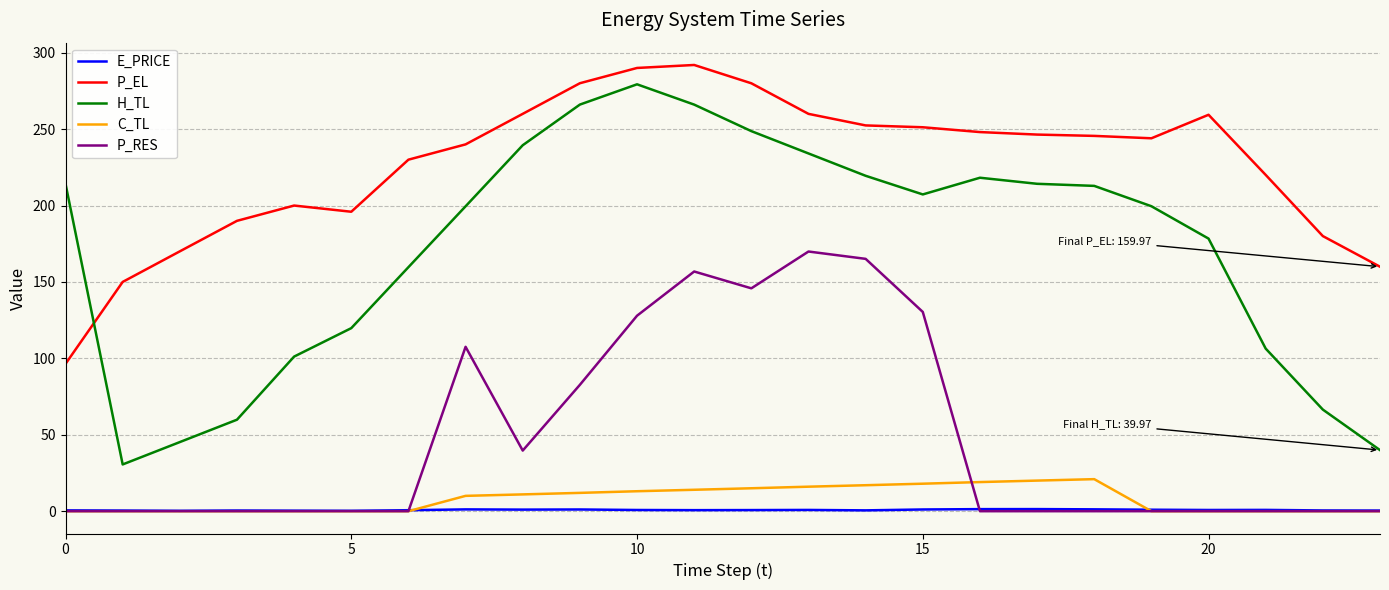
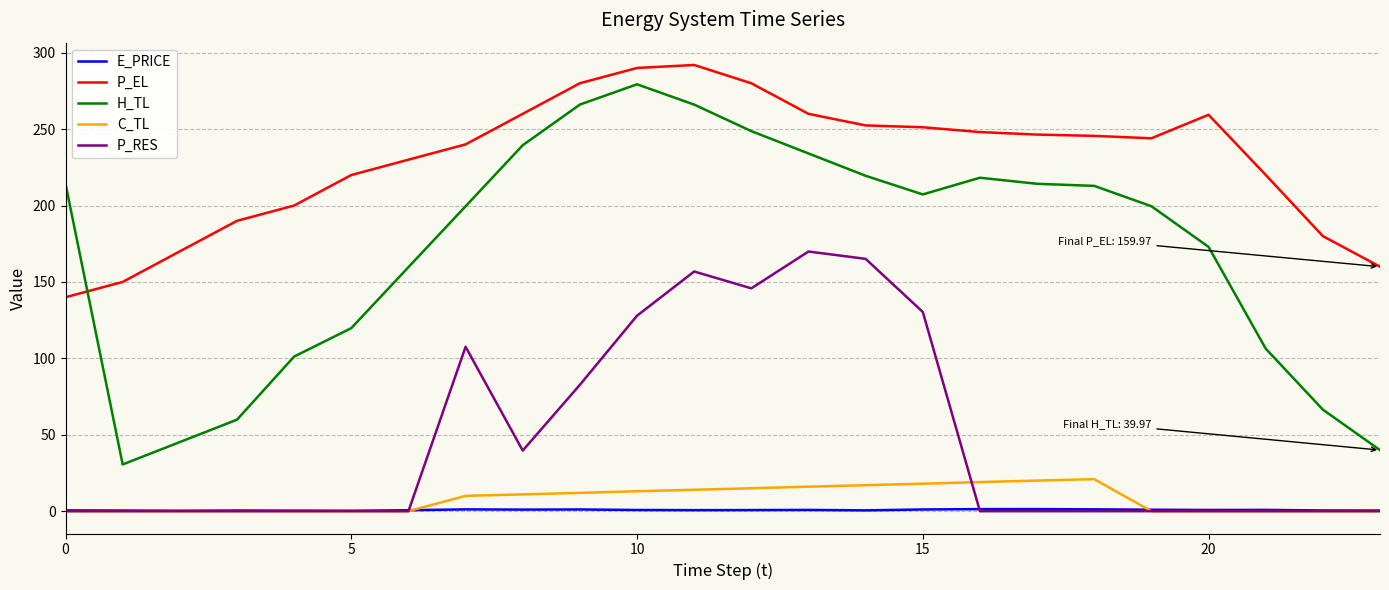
  {
    "E_PRICE": {
      "10": 1,
      "15": 1
    },
    "P_EL": {
-     "0": 96,
-     "5": 196,
+     "0": 140,
+     "5": 220,
      "10": 290,
      "15": 251,
      "20": 259
    },
    "H_TL": {
      "0": 214,
      "5": 120,
      "10": 279,
      "15": 207,
-     "20": 178
+     "20": 173
    },
    "C_TL": {
      "10": 13,
      "15": 18
    },
    "P_RES": {
      "10": 128,
      "15": 130
    }
  }
